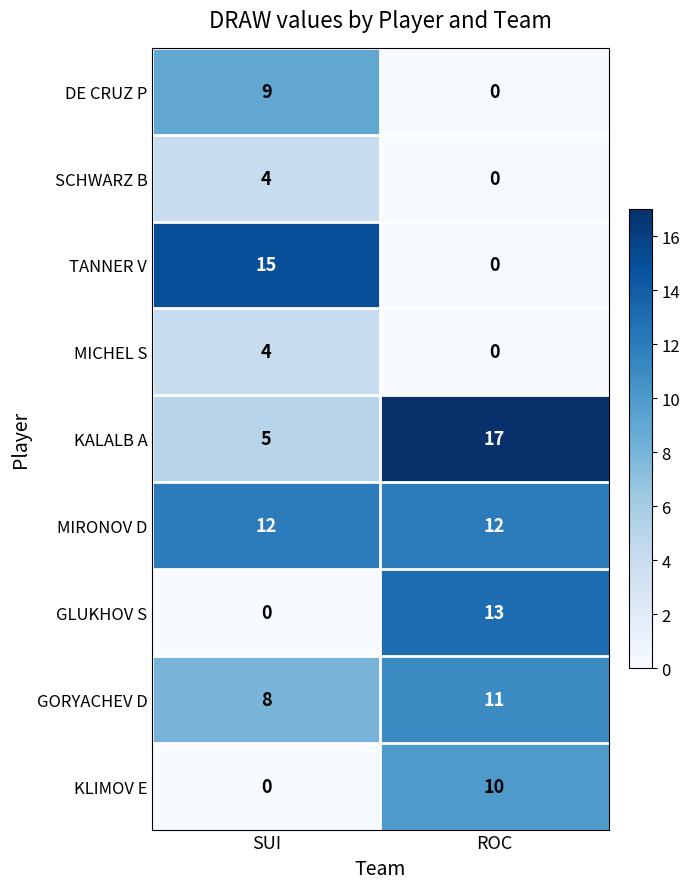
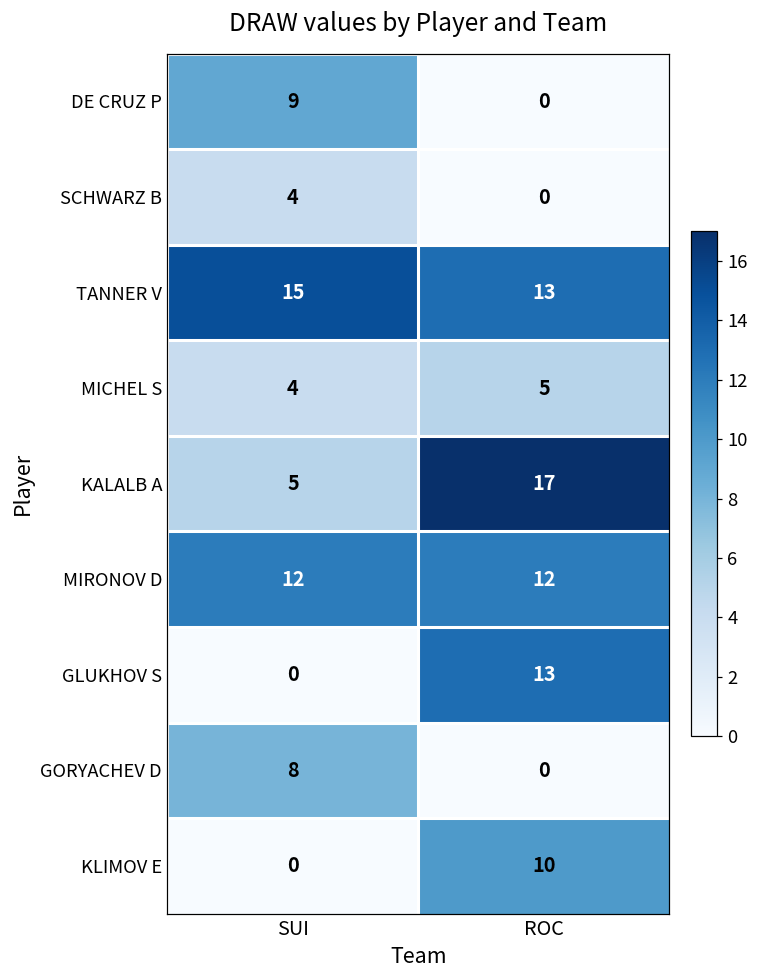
  {
    "DE CRUZ P": {
      "SUI": 9,
      "ROC": 0
    },
    "SCHWARZ B": {
      "SUI": 4,
      "ROC": 0
    },
    "TANNER V": {
      "SUI": 15,
-     "ROC": 0
+     "ROC": 13
    },
    "MICHEL S": {
      "SUI": 4,
-     "ROC": 0
+     "ROC": 5
    },
    "KALALB A": {
      "SUI": 5,
      "ROC": 17
    },
    "MIRONOV D": {
      "SUI": 12,
      "ROC": 12
    },
    "GLUKHOV S": {
      "SUI": 0,
      "ROC": 13
    },
    "GORYACHEV D": {
      "SUI": 8,
-     "ROC": 11
+     "ROC": 0
    },
    "KLIMOV E": {
      "SUI": 0,
      "ROC": 10
    }
  }
